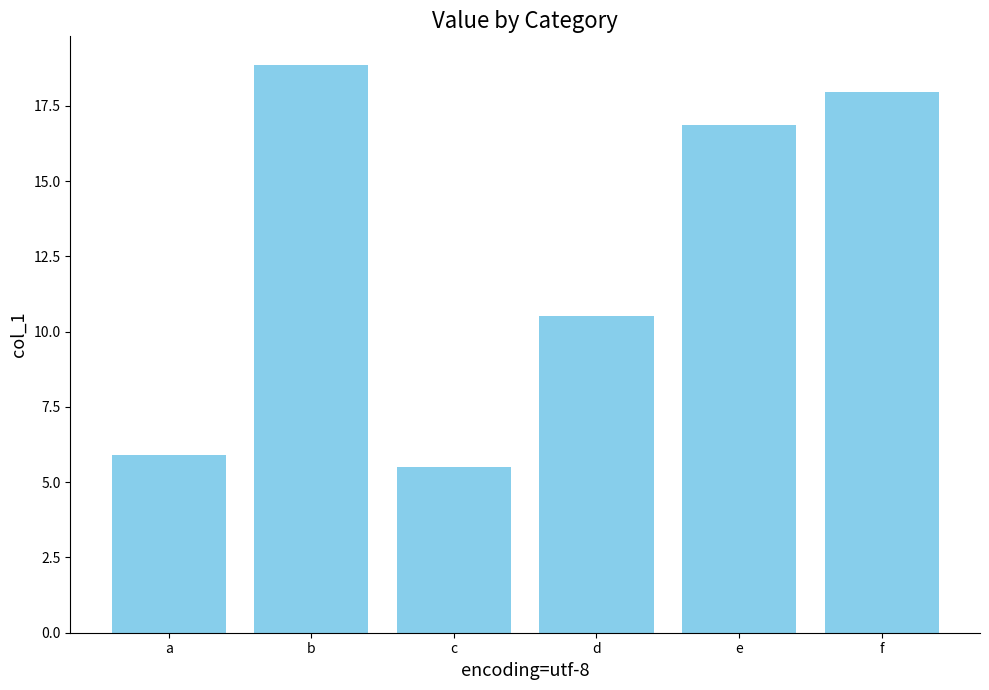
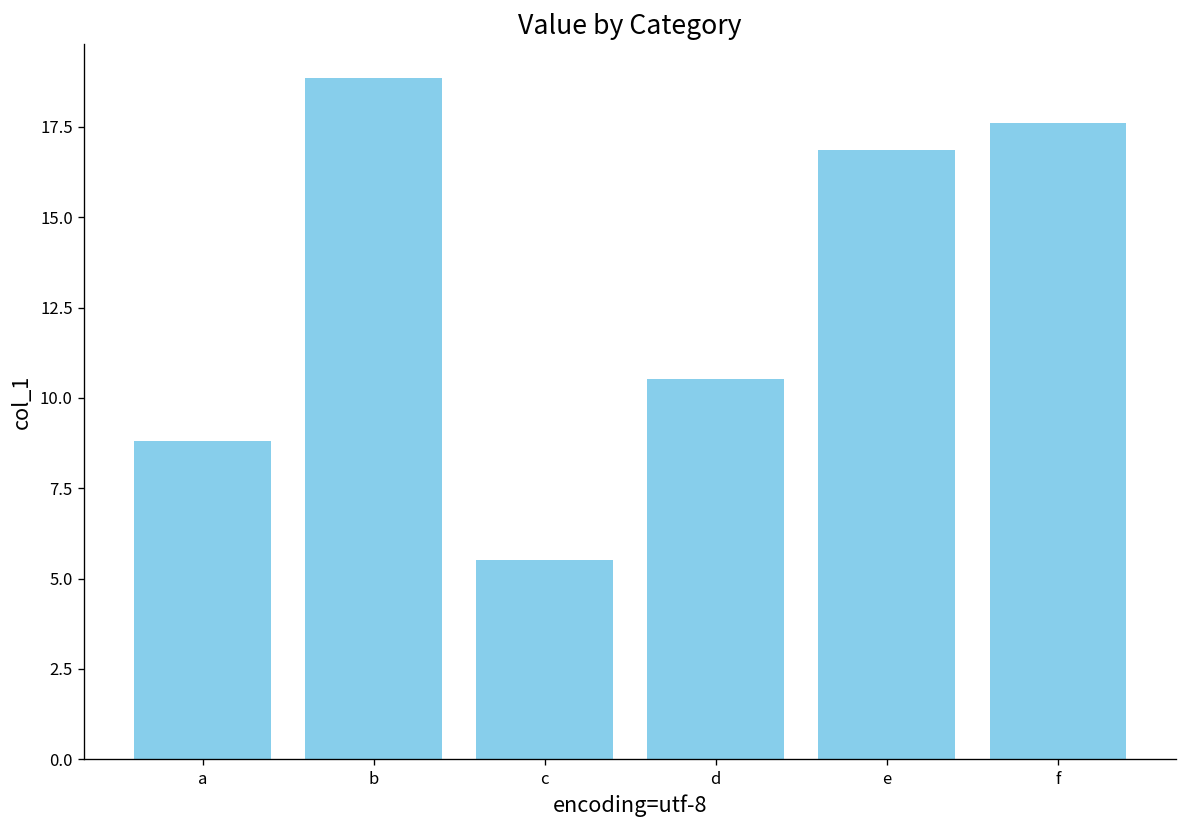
  {
-   "a": 5.9,
+   "a": 8.8,
    "b": 18.9,
    "c": 5.5,
    "d": 10.5,
    "e": 16.9,
-   "f": 18.0
+   "f": 17.6
  }
